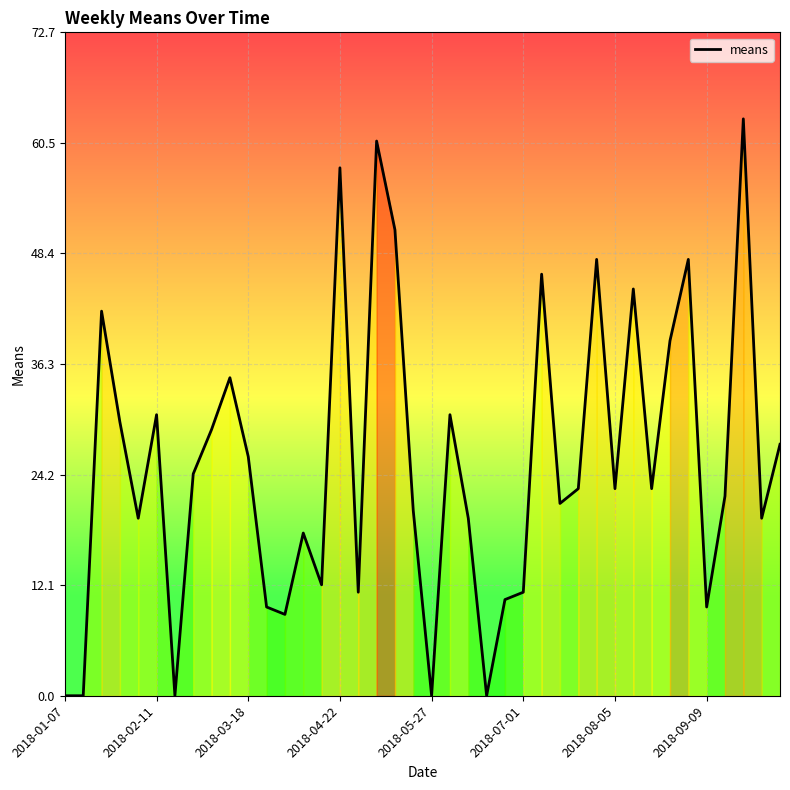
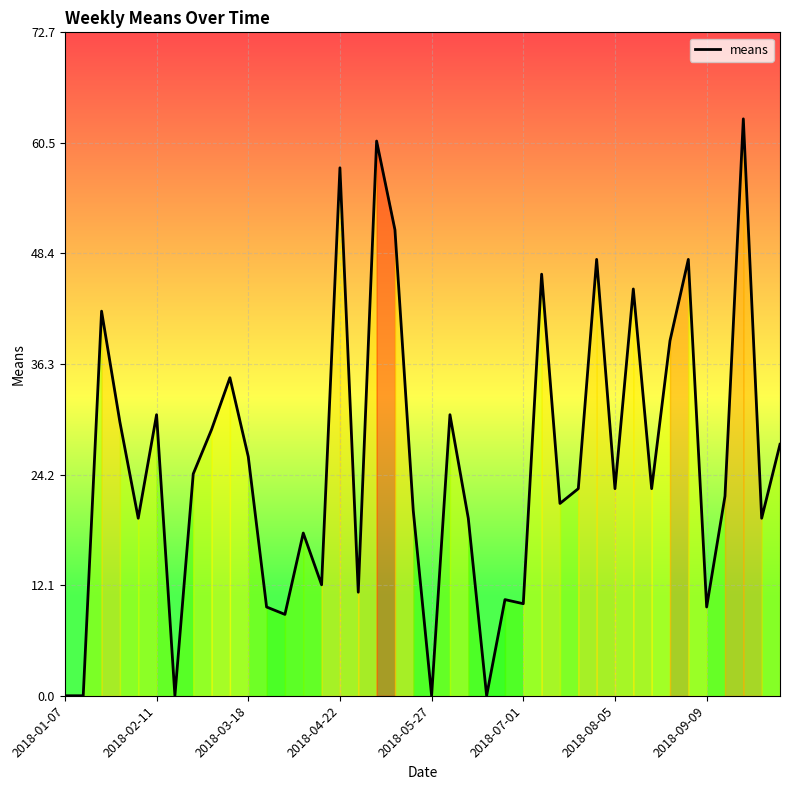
  {
    "means": {
-     "2018-07-01": 11
+     "2018-07-01": 10
    }
  }
